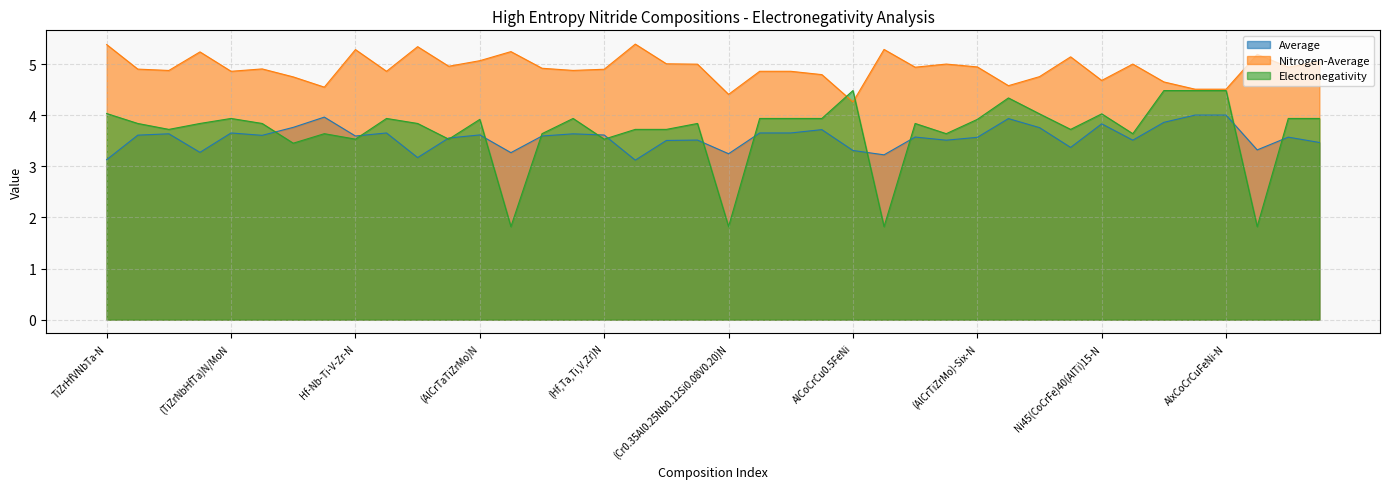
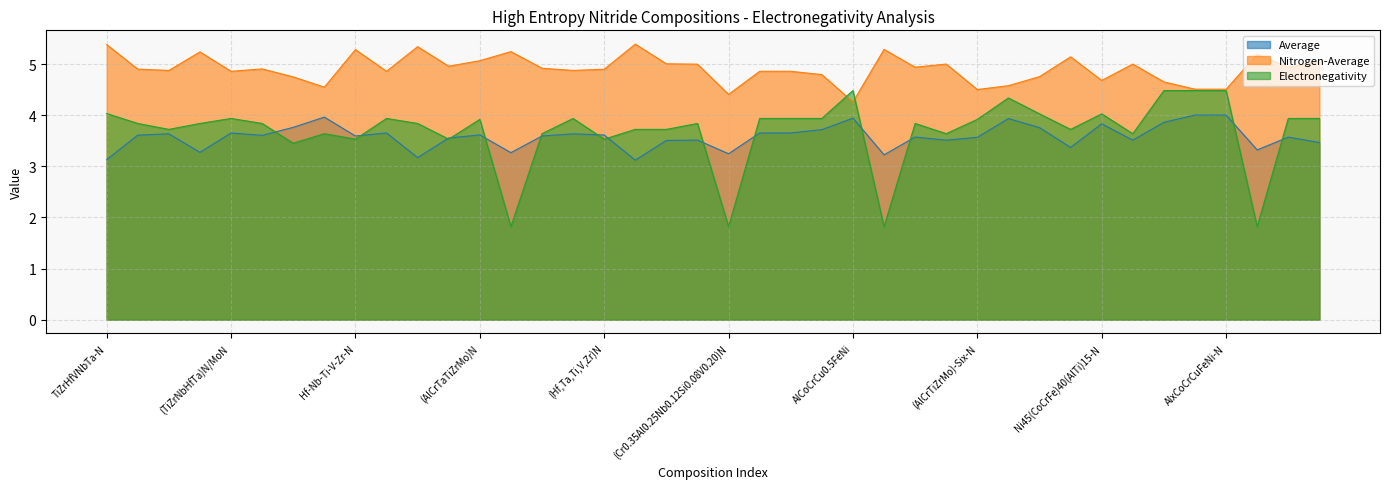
  {
    "Average": {
      "TiZrHfVNbTa-N": 3.1,
      "(TiZrNbHfTa)N/MoN": 3.7,
      "Hf-Nb-Ti-V-Zr-N": 3.6,
      "(AlCrTaTiZrMo)N": 3.6,
      "(Hf,Ta,Ti,V,Zr)N": 3.6,
      "(Cr0.35Al0.25Nb0.12Si0.08V0.20)N": 3.2,
-     "AlCoCrCu0.5FeNi": 3.3,
+     "AlCoCrCu0.5FeNi": 3.9,
      "(AlCrTiZrMo)-Six-N": 3.6,
      "Ni45(CoCrFe)40(AlTi)15-N": 3.8,
      "AlxCoCrCuFeNi-N": 4.0
    },
    "Nitrogen-Average": {
      "TiZrHfVNbTa-N": 5.4,
      "(TiZrNbHfTa)N/MoN": 4.9,
      "Hf-Nb-Ti-V-Zr-N": 5.3,
      "(AlCrTaTiZrMo)N": 5.1,
      "(Hf,Ta,Ti,V,Zr)N": 4.9,
      "(Cr0.35Al0.25Nb0.12Si0.08V0.20)N": 4.4,
      "AlCoCrCu0.5FeNi": 4.3,
-     "(AlCrTiZrMo)-Six-N": 4.9,
+     "(AlCrTiZrMo)-Six-N": 4.5,
      "Ni45(CoCrFe)40(AlTi)15-N": 4.7
    },
    "Electronegativity": {
      "TiZrHfVNbTa-N": 4.0,
      "(TiZrNbHfTa)N/MoN": 3.9,
      "Hf-Nb-Ti-V-Zr-N": 3.5,
      "(AlCrTaTiZrMo)N": 3.9,
      "(Hf,Ta,Ti,V,Zr)N": 3.5,
      "(Cr0.35Al0.25Nb0.12Si0.08V0.20)N": 1.8,
      "AlCoCrCu0.5FeNi": 4.5,
      "(AlCrTiZrMo)-Six-N": 3.9,
      "Ni45(CoCrFe)40(AlTi)15-N": 4.0
    }
  }
